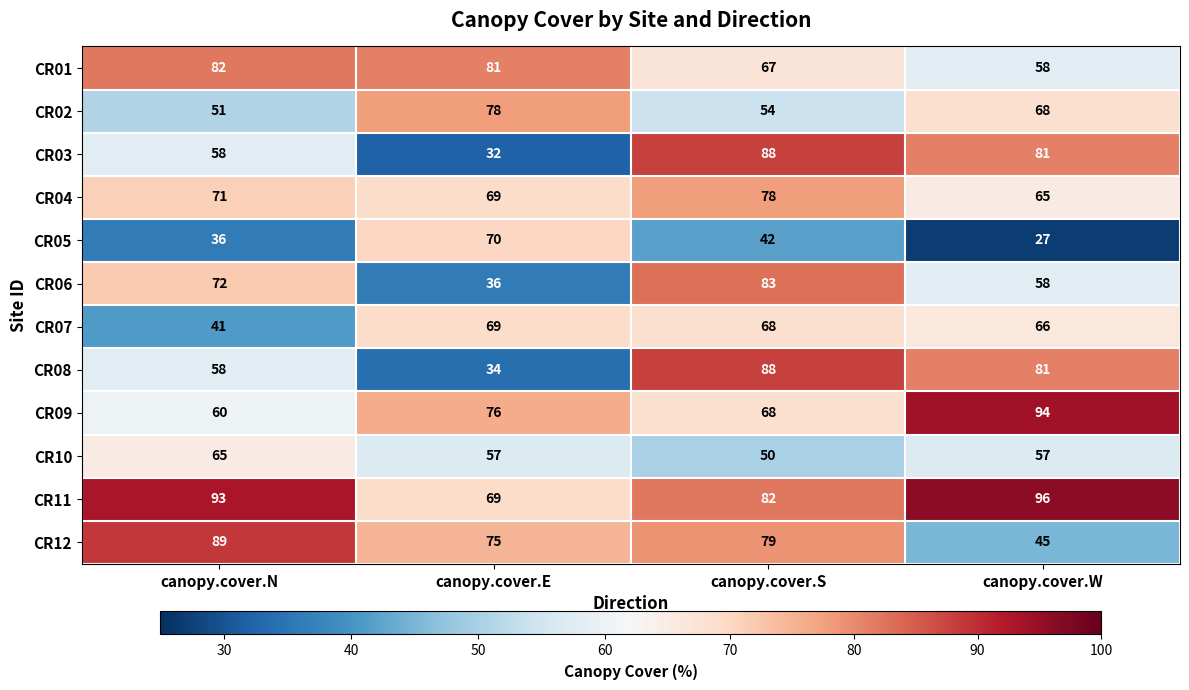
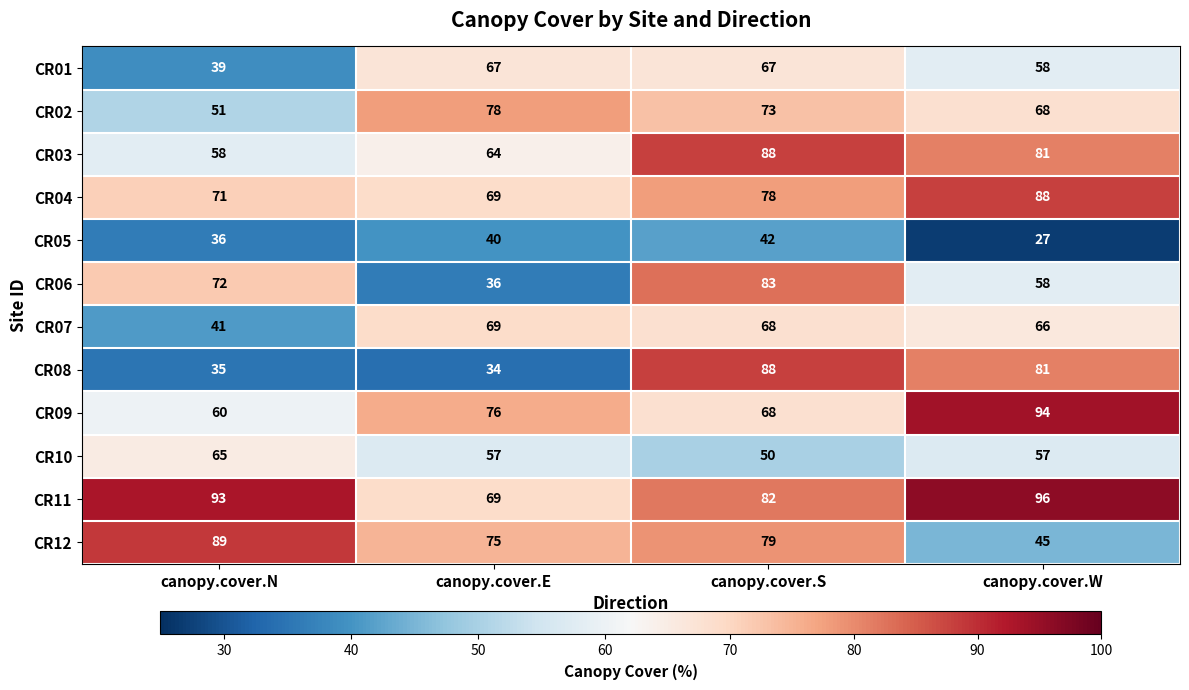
  {
    "CR01": {
-     "canopy.cover.N": 82,
-     "canopy.cover.E": 81,
+     "canopy.cover.N": 39,
+     "canopy.cover.E": 67,
      "canopy.cover.S": 67,
      "canopy.cover.W": 58
    },
    "CR02": {
      "canopy.cover.N": 51,
      "canopy.cover.E": 78,
-     "canopy.cover.S": 54,
+     "canopy.cover.S": 73,
      "canopy.cover.W": 68
    },
    "CR03": {
      "canopy.cover.N": 58,
-     "canopy.cover.E": 32,
+     "canopy.cover.E": 64,
      "canopy.cover.S": 88,
      "canopy.cover.W": 81
    },
    "CR04": {
      "canopy.cover.N": 71,
      "canopy.cover.E": 69,
      "canopy.cover.S": 78,
-     "canopy.cover.W": 65
+     "canopy.cover.W": 88
    },
    "CR05": {
      "canopy.cover.N": 36,
-     "canopy.cover.E": 70,
+     "canopy.cover.E": 40,
      "canopy.cover.S": 42,
      "canopy.cover.W": 27
    },
    "CR06": {
      "canopy.cover.N": 72,
      "canopy.cover.E": 36,
      "canopy.cover.S": 83,
      "canopy.cover.W": 58
    },
    "CR07": {
      "canopy.cover.N": 41,
      "canopy.cover.E": 69,
      "canopy.cover.S": 68,
      "canopy.cover.W": 66
    },
    "CR08": {
-     "canopy.cover.N": 58,
+     "canopy.cover.N": 35,
      "canopy.cover.E": 34,
      "canopy.cover.S": 88,
      "canopy.cover.W": 81
    },
    "CR09": {
      "canopy.cover.N": 60,
      "canopy.cover.E": 76,
      "canopy.cover.S": 68,
      "canopy.cover.W": 94
    },
    "CR10": {
      "canopy.cover.N": 65,
      "canopy.cover.E": 57,
      "canopy.cover.S": 50,
      "canopy.cover.W": 57
    },
    "CR11": {
      "canopy.cover.N": 93,
      "canopy.cover.E": 69,
      "canopy.cover.S": 82,
      "canopy.cover.W": 96
    },
    "CR12": {
      "canopy.cover.N": 89,
      "canopy.cover.E": 75,
      "canopy.cover.S": 79,
      "canopy.cover.W": 45
    }
  }
